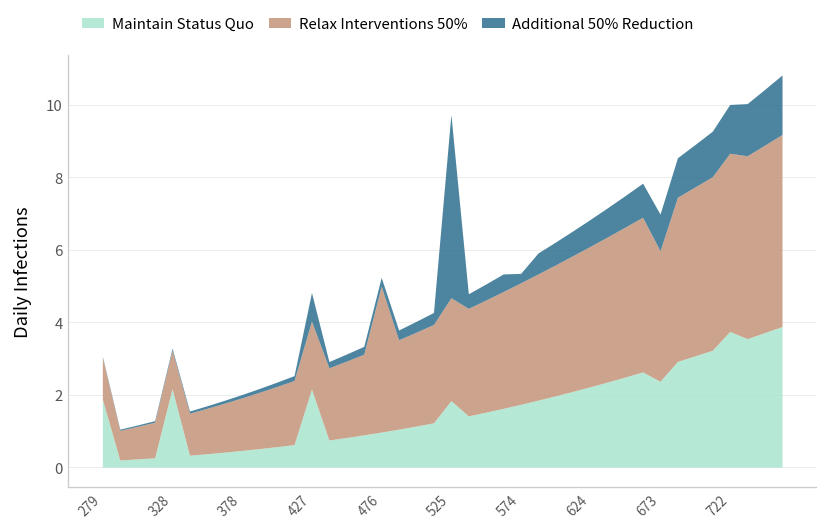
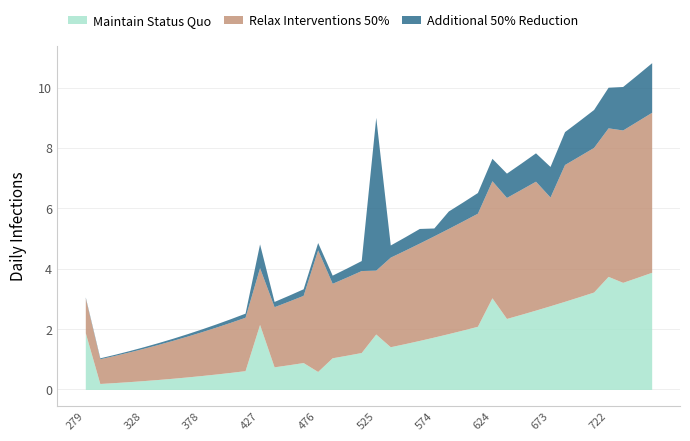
  {
    "Maintain Status Quo": {
      "279": 1.9,
-     "328": 2.2,
+     "328": 0.3,
      "378": 0.5,
      "427": 2.2,
-     "476": 1.0,
+     "476": 0.6,
      "525": 1.8,
      "574": 1.7,
-     "624": 2.2,
-     "673": 2.4,
+     "624": 3.0,
+     "673": 2.8,
      "722": 3.7
    },
    "Relax Interventions 50%": {
      "378": 1.5,
      "427": 1.9,
      "476": 4.0,
-     "525": 2.8,
+     "525": 2.1,
      "574": 3.4,
      "624": 3.9,
      "673": 3.6,
      "722": 4.9
    },
    "Additional 50% Reduction": {
      "378": 0.1,
      "427": 0.8,
      "476": 0.2,
      "525": 5.1,
      "574": 0.3,
      "624": 0.7,
      "673": 1.0,
      "722": 1.3
    }
  }
